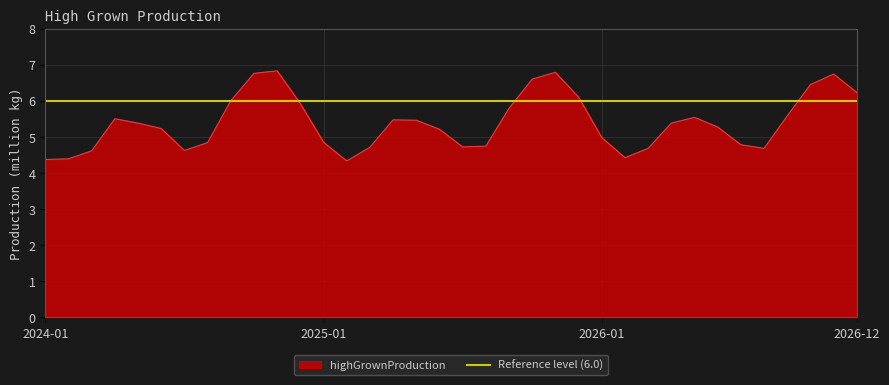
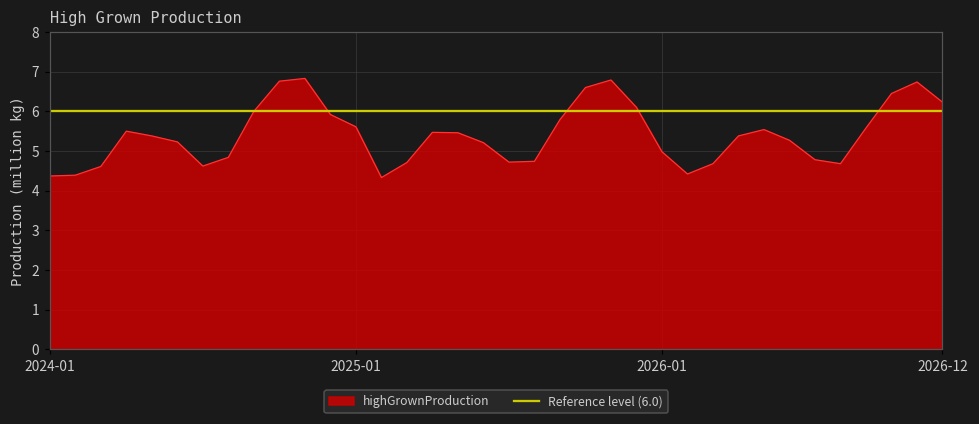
  {
    "2024-01": 4.4,
-   "2025-01": 4.9,
+   "2025-01": 5.6,
    "2026-01": 5.0,
    "2026-12": 6.2
  }
